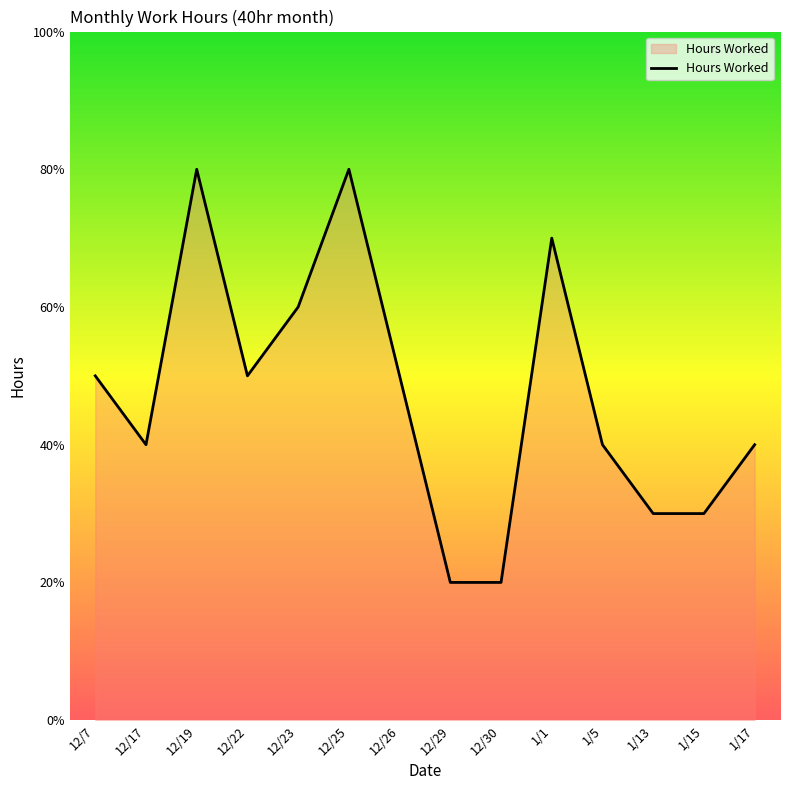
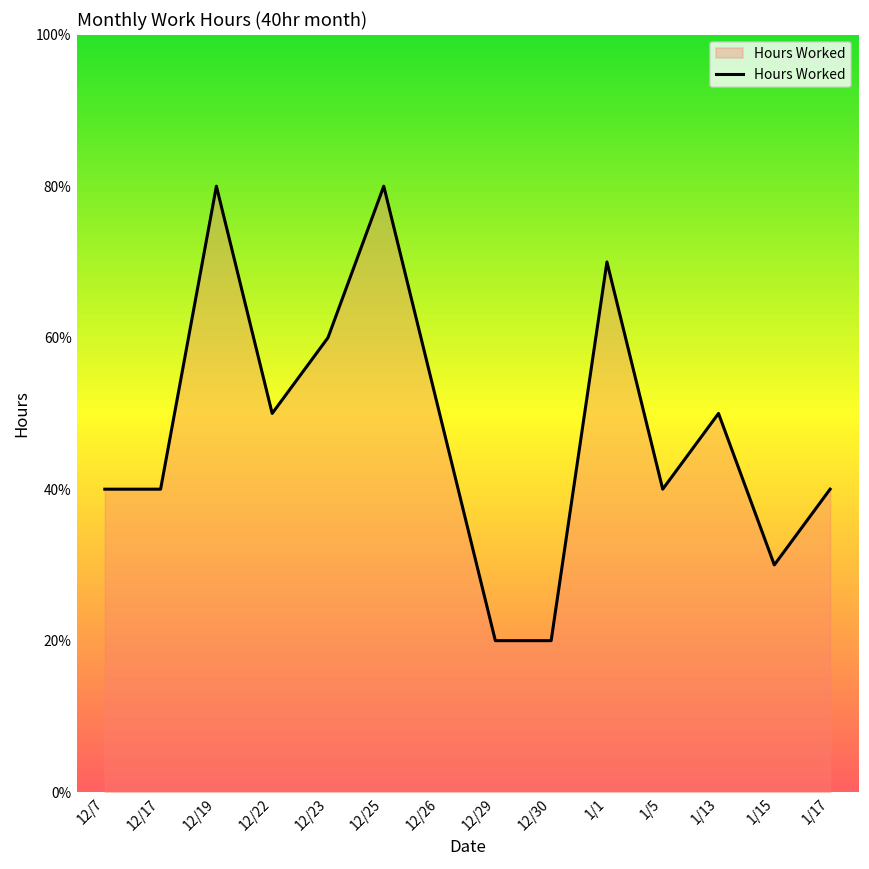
  {
-   "12/7": "50%",
+   "12/7": "40%",
    "12/17": "40%",
    "12/19": "80%",
    "12/22": "50%",
    "12/23": "60%",
    "12/25": "80%",
    "12/26": "50%",
    "12/29": "20%",
    "12/30": "20%",
    "1/1": "70%",
    "1/5": "40%",
-   "1/13": "30%",
+   "1/13": "50%",
    "1/15": "30%",
    "1/17": "40%"
  }
